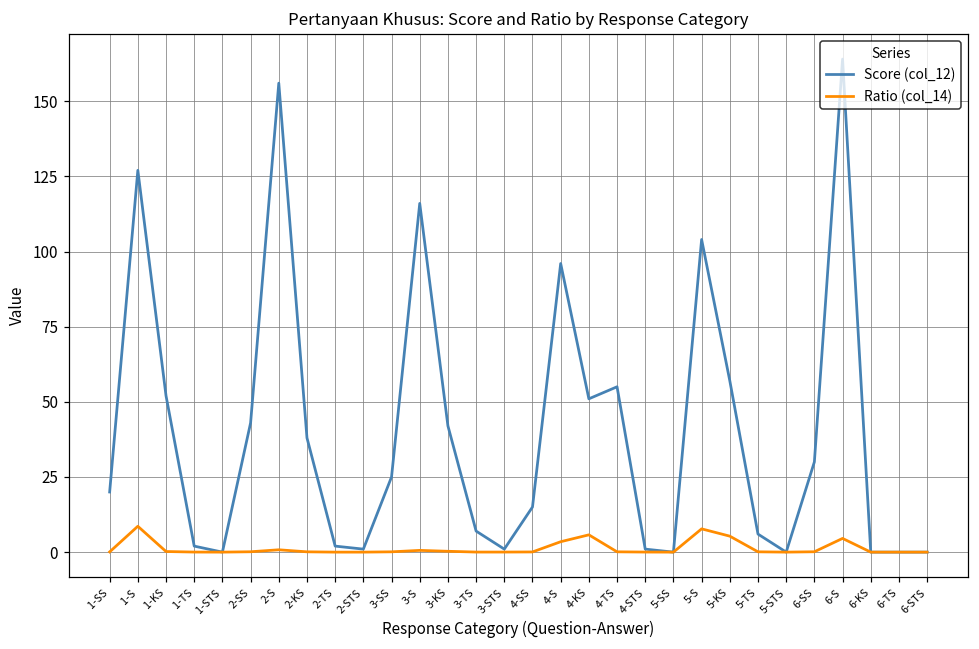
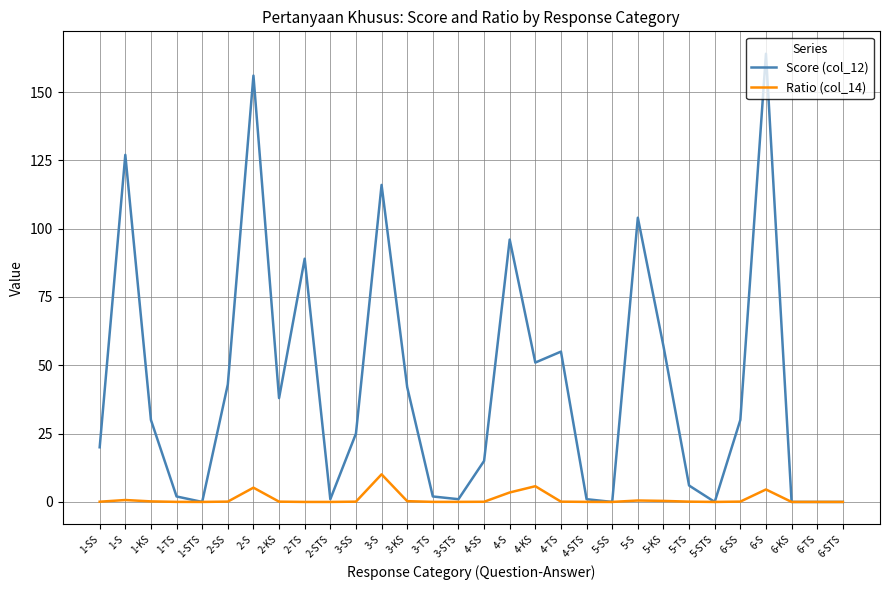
  {
    "Score (col_12)": {
      "1-SS": 20,
      "1-S": 127,
-     "1-KS": 52,
+     "1-KS": 30,
      "1-TS": 2,
      "2-SS": 43,
      "2-S": 156,
      "2-KS": 38,
-     "2-TS": 2,
+     "2-TS": 89,
      "2-STS": 1,
      "3-SS": 25,
      "3-S": 116,
      "3-KS": 42,
-     "3-TS": 7,
+     "3-TS": 2,
      "3-STS": 1,
      "4-SS": 15,
      "4-S": 96,
      "4-KS": 51,
      "4-TS": 55,
      "4-STS": 1,
      "5-S": 104,
      "5-KS": 57,
      "5-TS": 6,
      "6-SS": 30
    },
    "Ratio (col_14)": {
      "1-SS": 0,
-     "1-S": 9,
+     "1-S": 1,
      "1-KS": 0,
      "1-TS": 0,
      "2-SS": 0,
-     "2-S": 1,
+     "2-S": 5,
      "2-KS": 0,
      "2-TS": 0,
      "2-STS": 0,
      "3-SS": 0,
-     "3-S": 1,
+     "3-S": 10,
      "3-KS": 0,
      "3-TS": 0,
      "3-STS": 0,
      "4-SS": 0,
      "4-S": 3,
      "4-KS": 6,
      "4-TS": 0,
      "4-STS": 0,
-     "5-S": 8,
-     "5-KS": 5,
+     "5-S": 1,
+     "5-KS": 0,
      "5-TS": 0,
      "6-SS": 0,
      "6-S": 5
    }
  }
